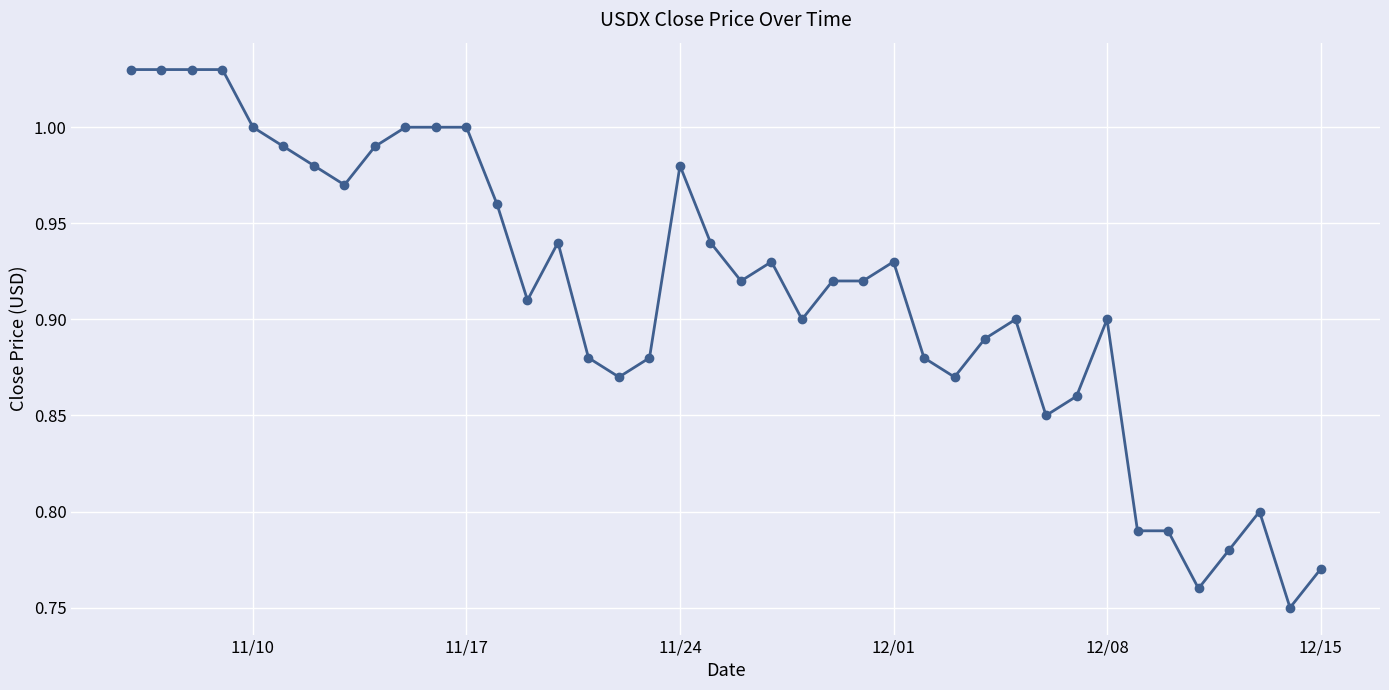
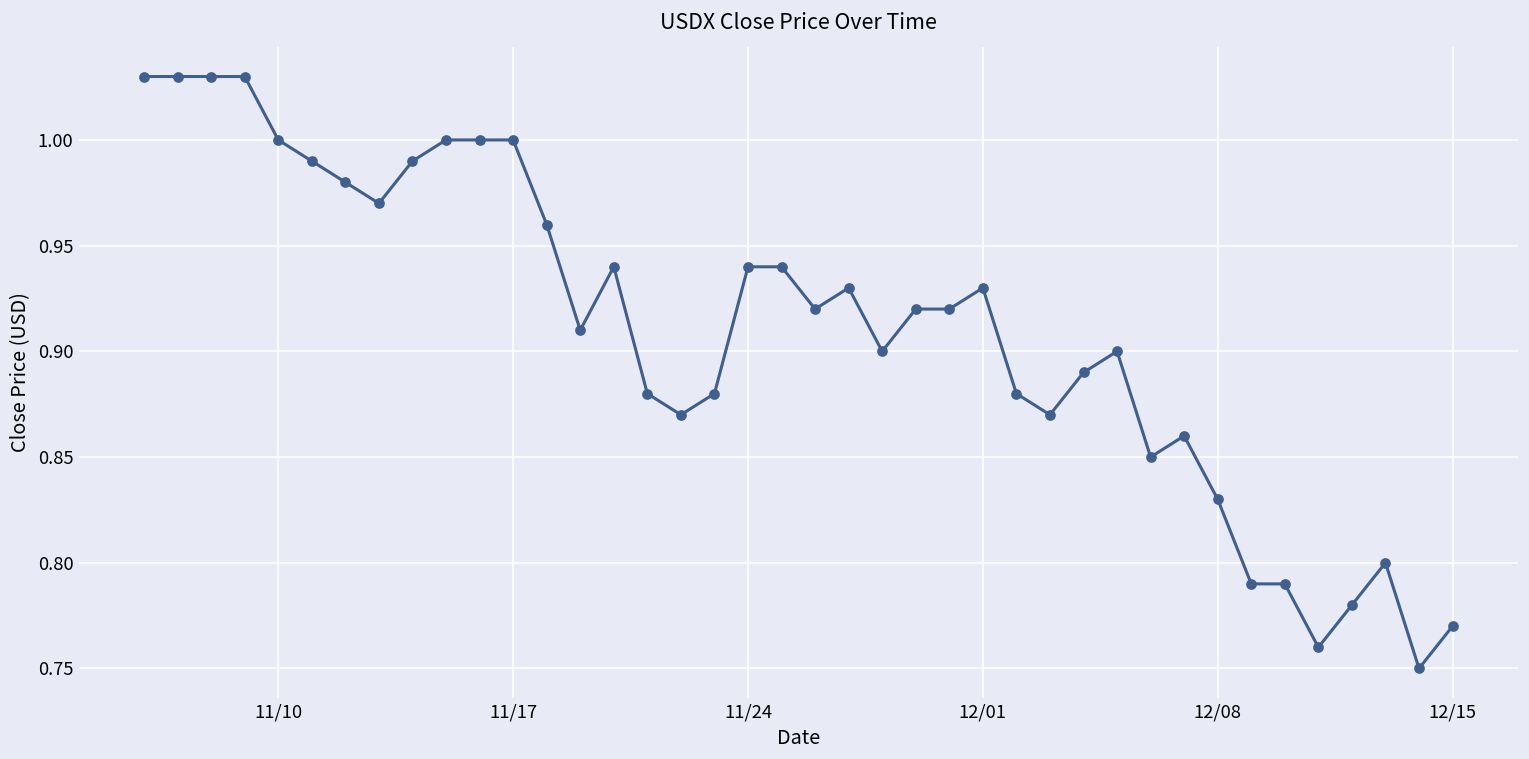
  {
    "11/10": 1.00,
    "11/17": 1.00,
-   "11/24": 0.98,
+   "11/24": 0.94,
    "12/01": 0.93,
-   "12/08": 0.90,
+   "12/08": 0.83,
    "12/15": 0.77
  }
